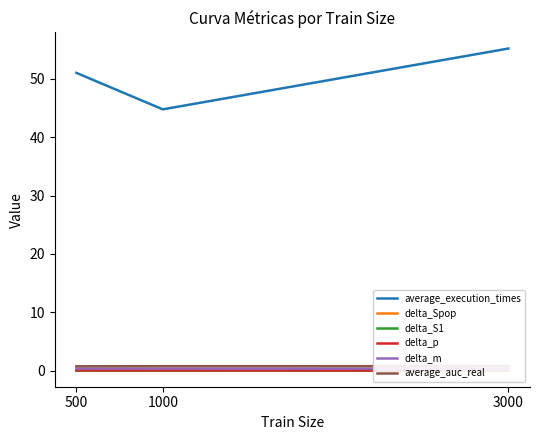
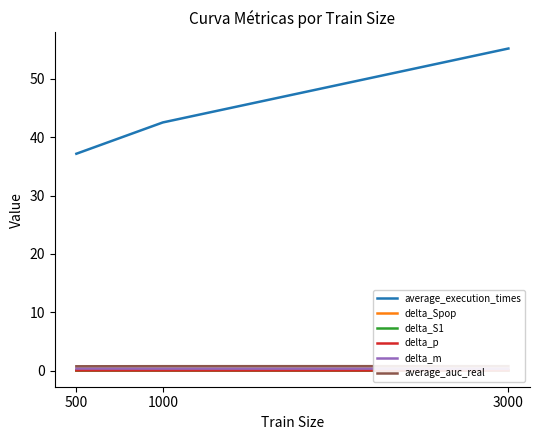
  {
    "average_execution_times": {
-     "500": 51,
-     "1000": 45,
+     "500": 37,
+     "1000": 43,
      "3000": 55
    }
  }
